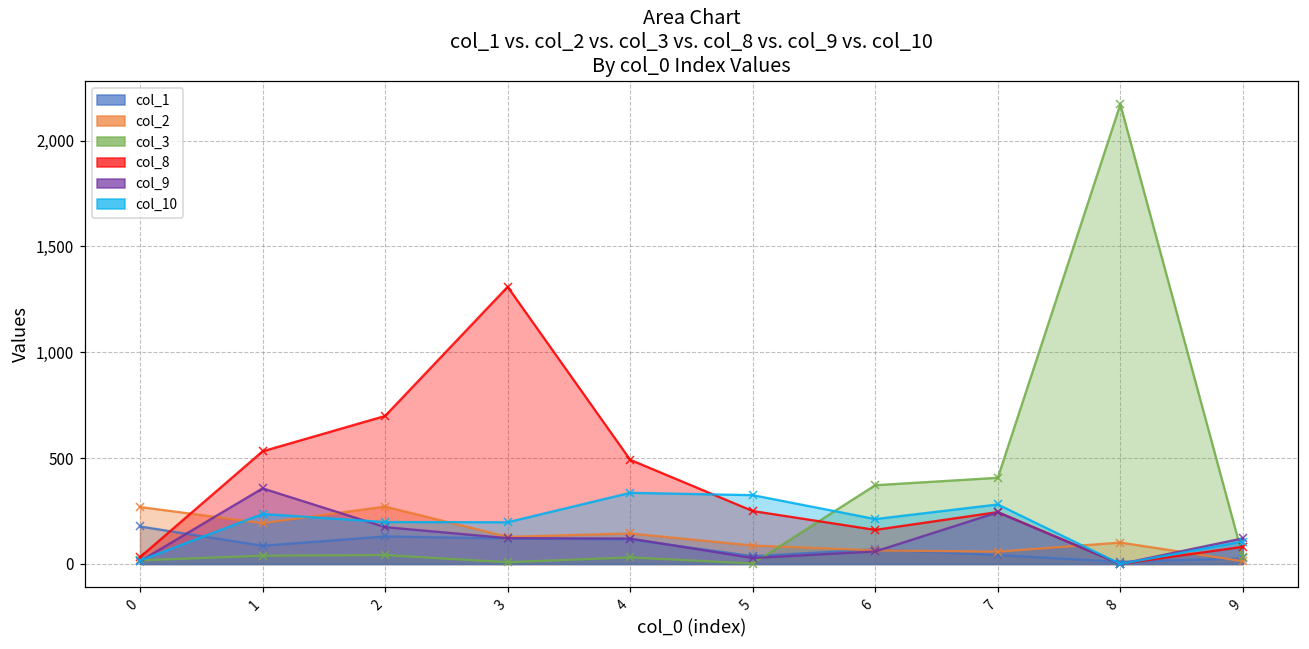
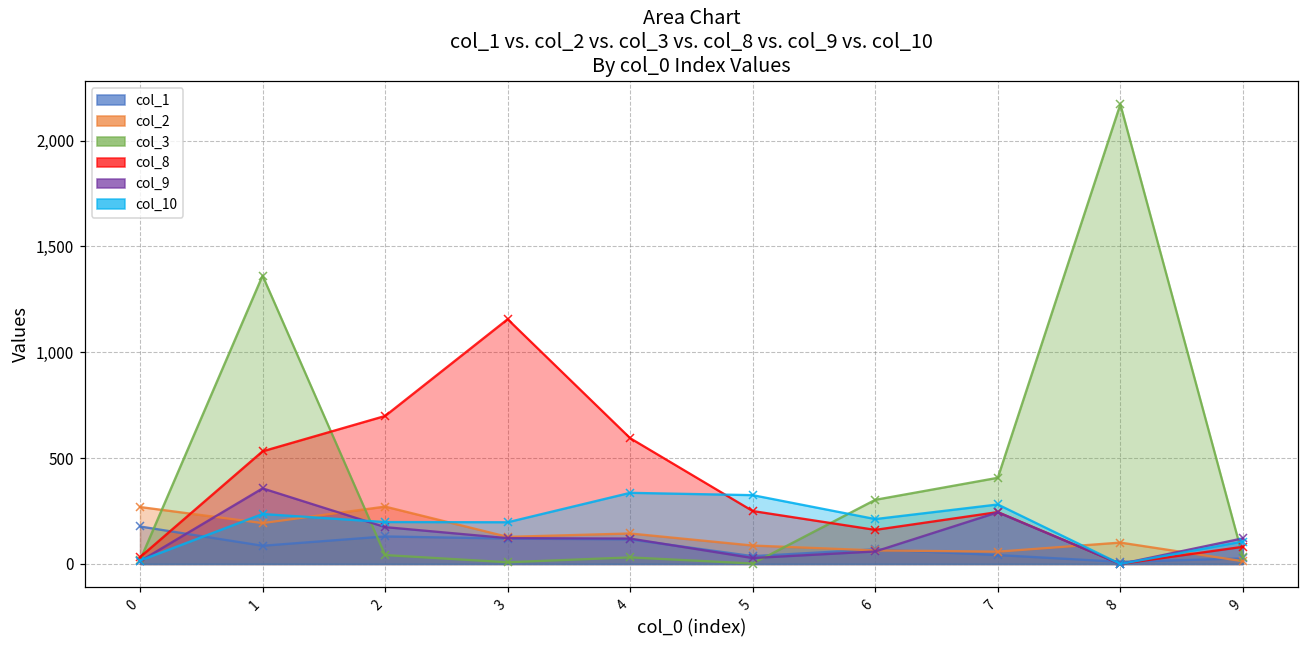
  {
    "col_2": {
      "0": "270",
      "1": "190",
      "2": "270",
      "4": "140",
      "5": "90",
      "7": "60",
      "8": "100"
    },
    "col_3": {
-     "1": "40",
+     "1": "1,360",
      "2": "40",
      "3": "10",
      "4": "30",
      "5": "0",
-     "6": "370",
+     "6": "300",
      "7": "410",
      "8": "2,170"
    },
    "col_8": {
      "0": "30",
      "1": "530",
      "2": "700",
-     "3": "1,310",
-     "4": "490",
+     "3": "1,160",
+     "4": "590",
      "5": "250",
      "6": "160",
      "9": "80"
    }
  }
